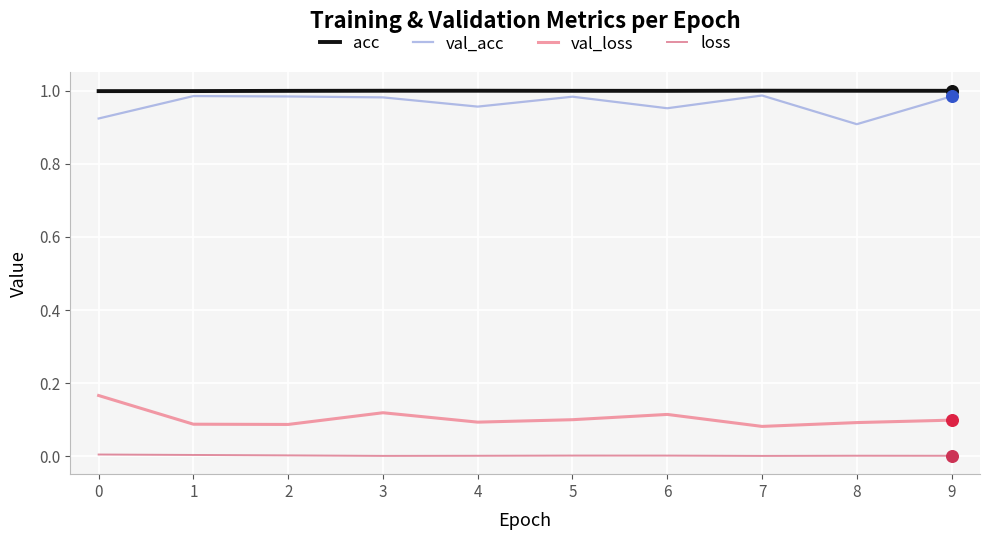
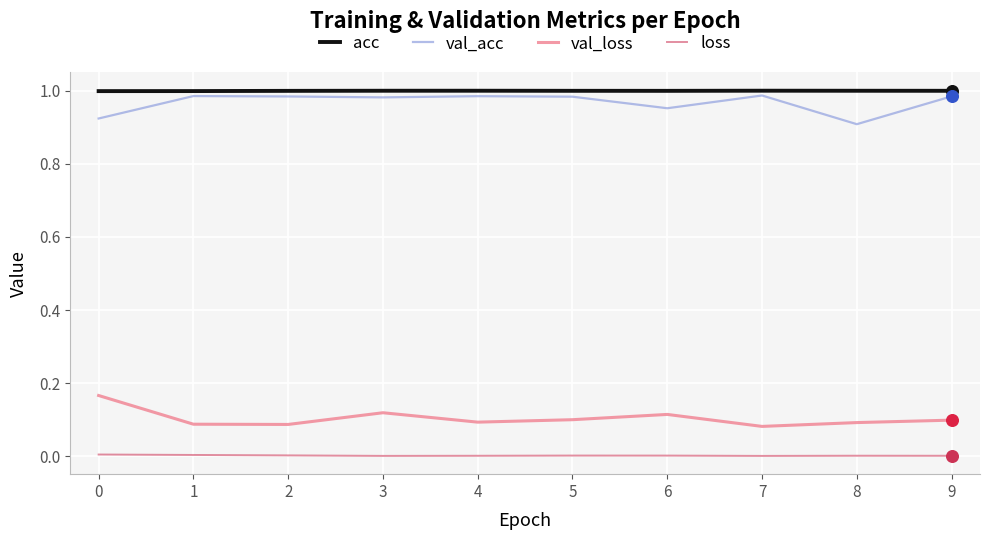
  {
    "val_acc": {
      "0": 0.92,
      "1": 0.98,
      "2": 0.98,
      "3": 0.98,
-     "4": 0.96,
+     "4": 0.98,
      "5": 0.98,
      "6": 0.95,
      "7": 0.99,
      "8": 0.91
    }
  }
